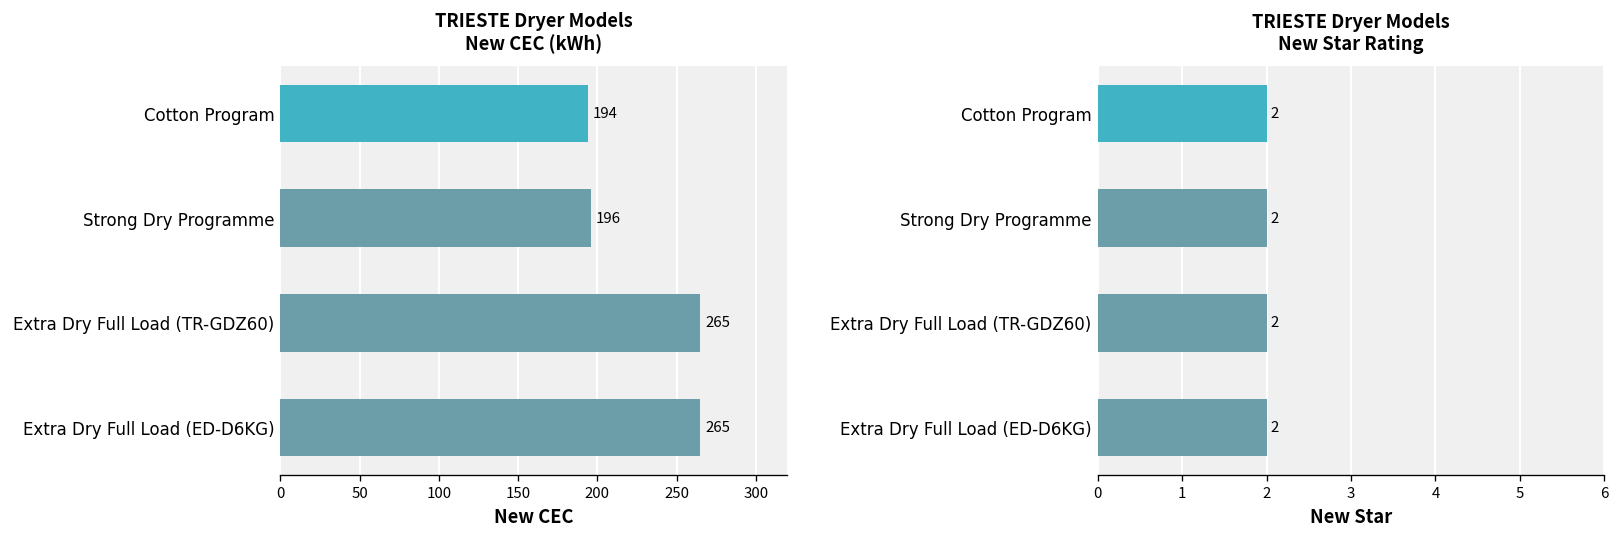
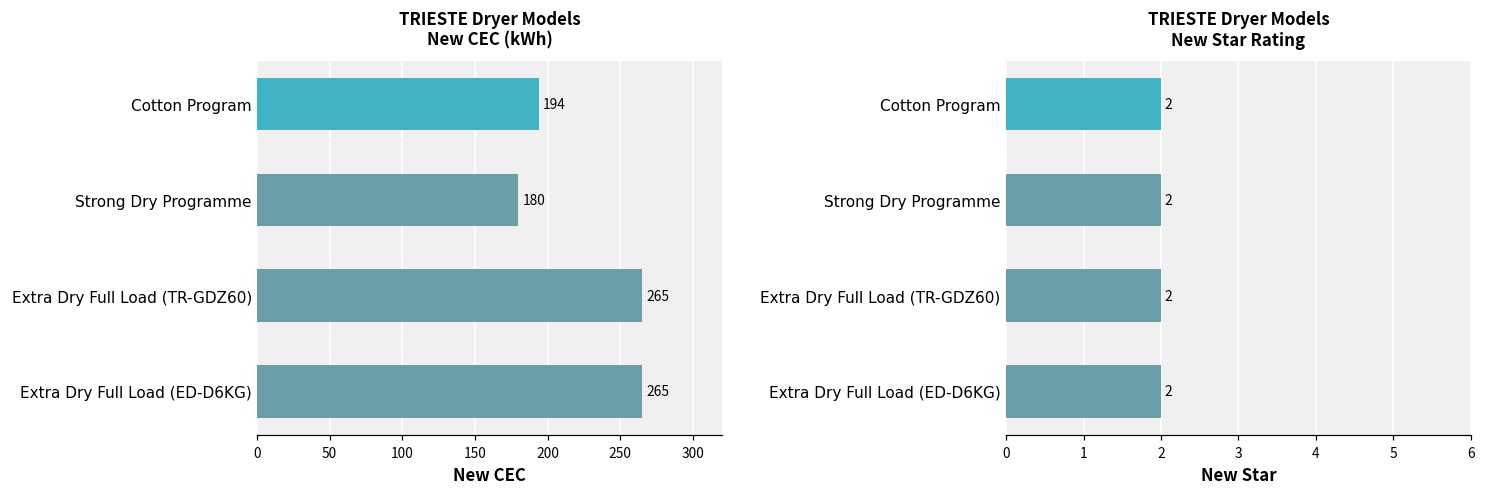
  {
    "TRIESTE Dryer Models New CEC (kWh)": {
      "Cotton Program": 194,
-     "Strong Dry Programme": 196,
+     "Strong Dry Programme": 180,
      "Extra Dry Full Load (TR-GDZ60)": 265,
      "Extra Dry Full Load (ED-D6KG)": 265
    },
    "TRIESTE Dryer Models New Star Rating": {
      "Cotton Program": 2,
      "Strong Dry Programme": 2,
      "Extra Dry Full Load (TR-GDZ60)": 2,
      "Extra Dry Full Load (ED-D6KG)": 2
    }
  }
